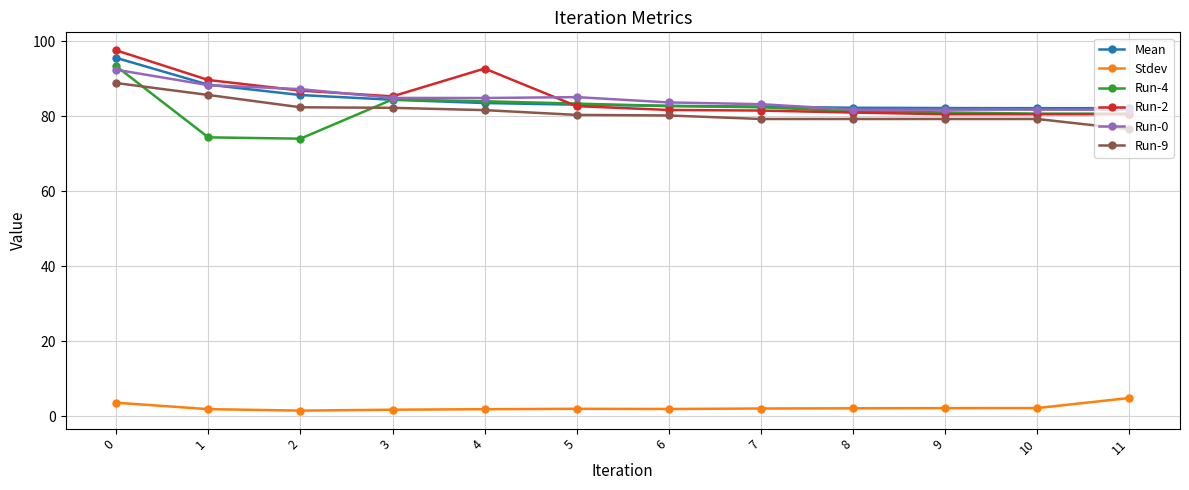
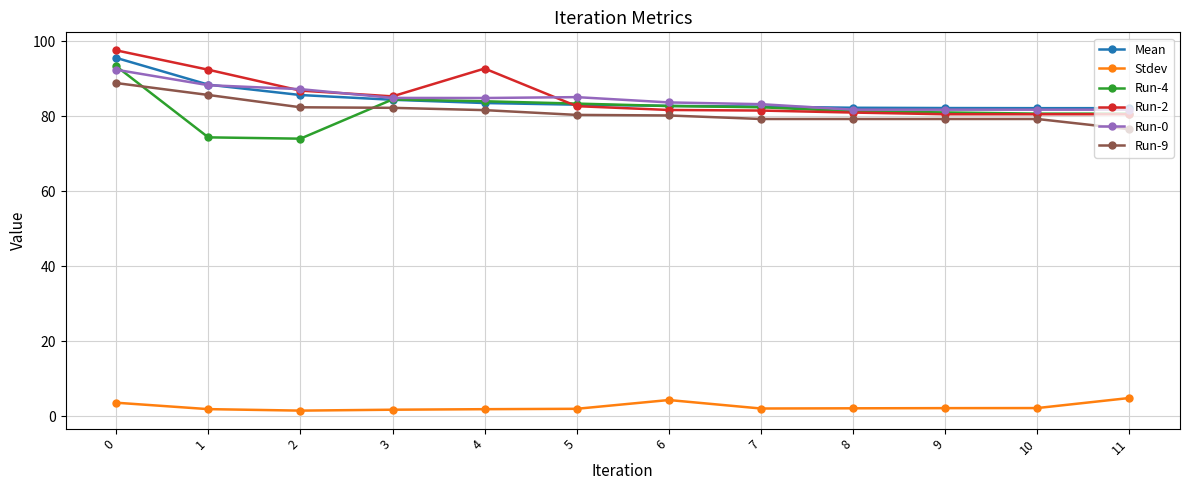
  {
    "Mean": {
      "0": 96,
      "2": 86
    },
    "Stdev": {
      "0": 4,
      "1": 2,
      "2": 2,
      "3": 2,
      "4": 2,
      "5": 2,
-     "6": 2,
+     "6": 4,
      "7": 2,
      "8": 2,
      "9": 2,
      "10": 2,
      "11": 5
    },
    "Run-4": {
      "0": 93,
      "1": 74,
      "2": 74
    },
    "Run-2": {
      "0": 98,
-     "1": 90,
+     "1": 92,
      "4": 93,
      "6": 82,
      "7": 81
    },
    "Run-0": {
      "0": 92,
      "4": 85,
      "5": 85,
      "6": 84
    },
    "Run-9": {
      "0": 89,
      "1": 86,
      "2": 82,
      "3": 82,
      "4": 82,
      "5": 80,
      "6": 80,
      "7": 79,
      "8": 79,
      "9": 79,
      "10": 79
    }
  }
